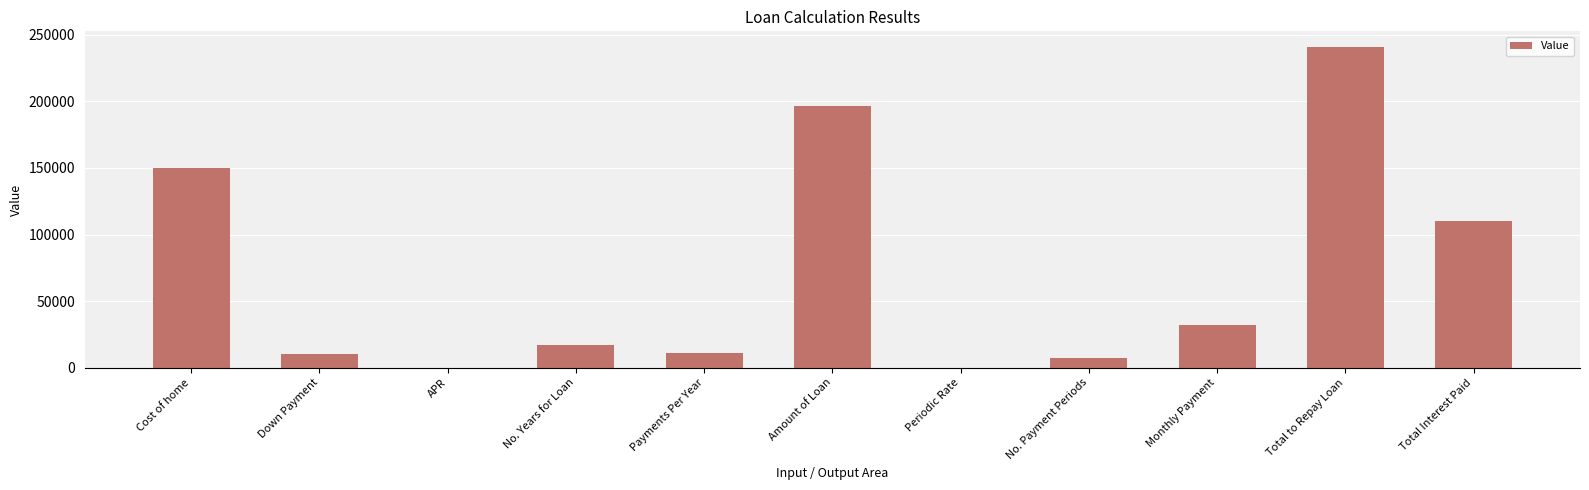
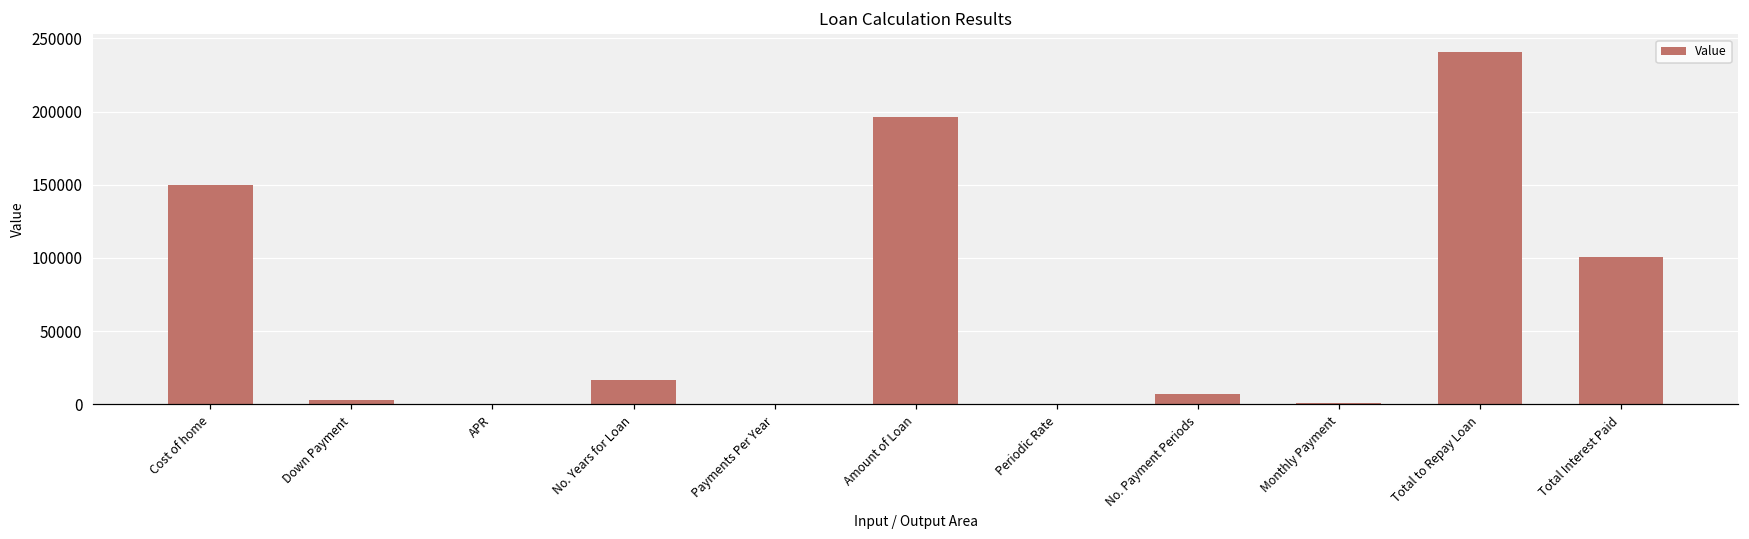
  {
    "Cost of home": 150000,
-   "Down Payment": 10000,
+   "Down Payment": 3000,
    "No. Years for Loan": 17000,
-   "Payments Per Year": 11000,
+   "Payments Per Year": 0,
    "Amount of Loan": 197000,
    "No. Payment Periods": 7000,
-   "Monthly Payment": 32000,
+   "Monthly Payment": 1000,
    "Total to Repay Loan": 241000,
-   "Total Interest Paid": 110000
+   "Total Interest Paid": 101000
  }
